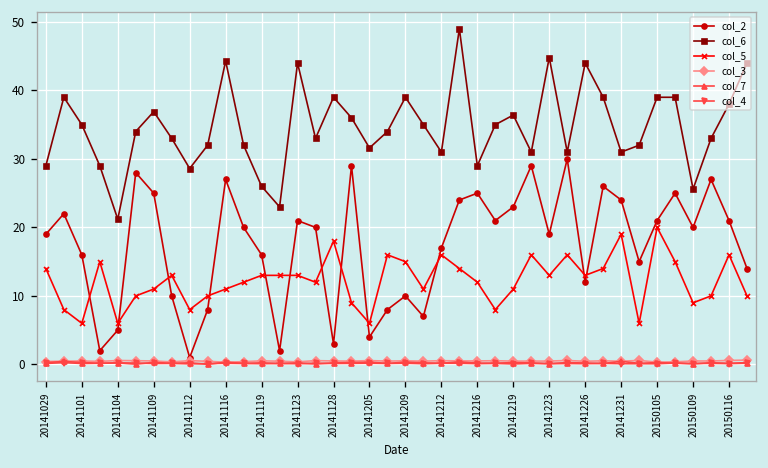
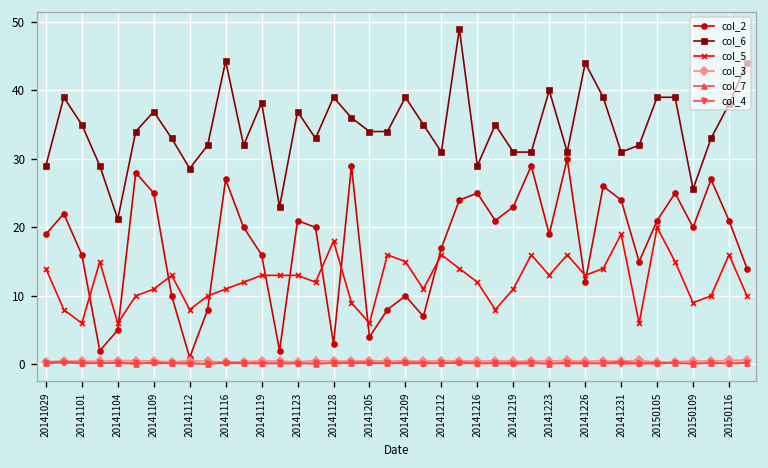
  {
    "col_6": {
      "20141029": 29,
      "20141101": 35,
      "20141104": 21,
      "20141109": 37,
      "20141112": 29,
      "20141116": 44,
-     "20141119": 26,
-     "20141123": 44,
+     "20141119": 38,
+     "20141123": 37,
      "20141128": 39,
-     "20141205": 32,
+     "20141205": 34,
      "20141209": 39,
      "20141212": 31,
      "20141216": 29,
-     "20141219": 36,
-     "20141223": 45,
+     "20141219": 31,
+     "20141223": 40,
      "20141226": 44,
      "20141231": 31,
      "20150105": 39,
      "20150109": 26
    }
  }
